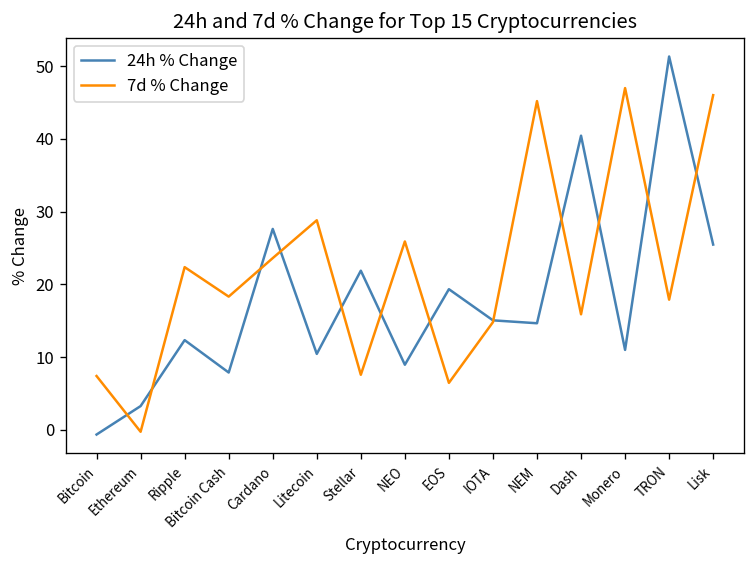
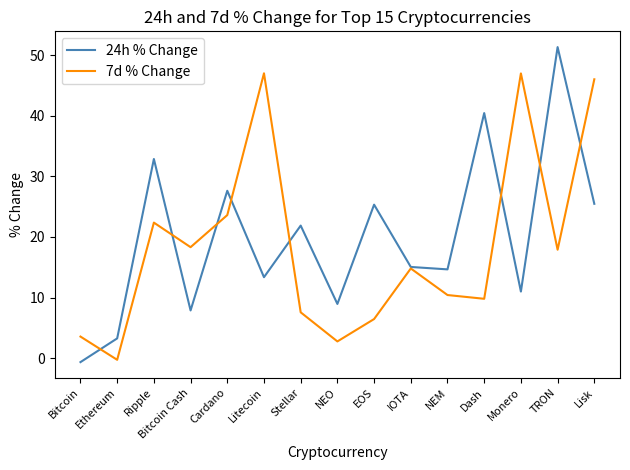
  {
    "24h % Change": {
      "Bitcoin": -1,
      "Ethereum": 3,
-     "Ripple": 12,
+     "Ripple": 33,
      "Bitcoin Cash": 8,
      "Cardano": 28,
-     "Litecoin": 10,
+     "Litecoin": 13,
      "Stellar": 22,
      "NEO": 9,
-     "EOS": 19,
+     "EOS": 25,
      "NEM": 15,
      "Dash": 40,
      "Monero": 11,
      "TRON": 51,
      "Lisk": 25
    },
    "7d % Change": {
-     "Bitcoin": 7,
+     "Bitcoin": 4,
      "Ethereum": 0,
      "Ripple": 22,
      "Bitcoin Cash": 18,
      "Cardano": 24,
-     "Litecoin": 29,
+     "Litecoin": 47,
      "Stellar": 8,
-     "NEO": 26,
+     "NEO": 3,
      "EOS": 6,
-     "NEM": 45,
-     "Dash": 16,
+     "NEM": 10,
+     "Dash": 10,
      "Monero": 47,
      "TRON": 18,
      "Lisk": 46
    }
  }
